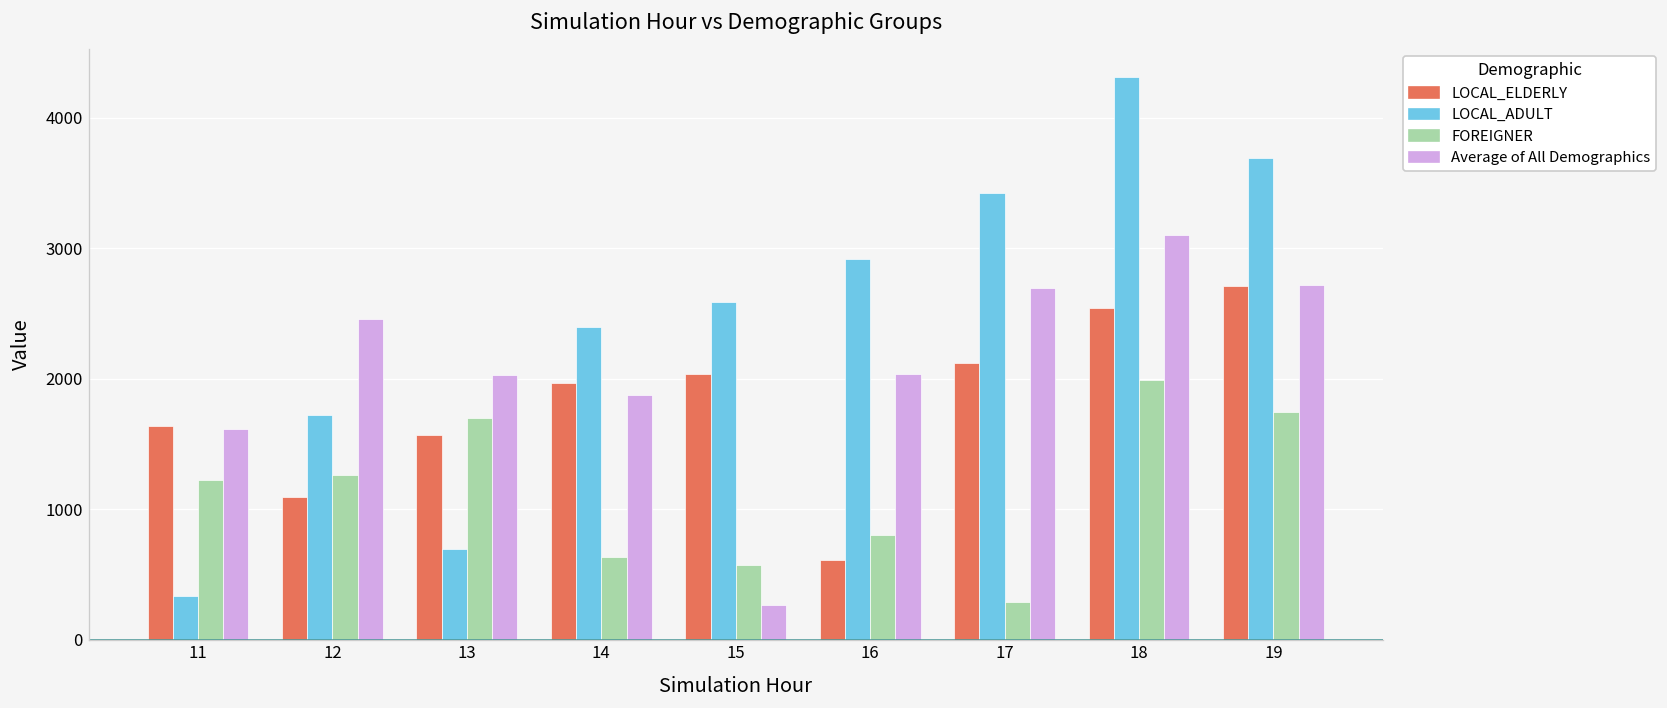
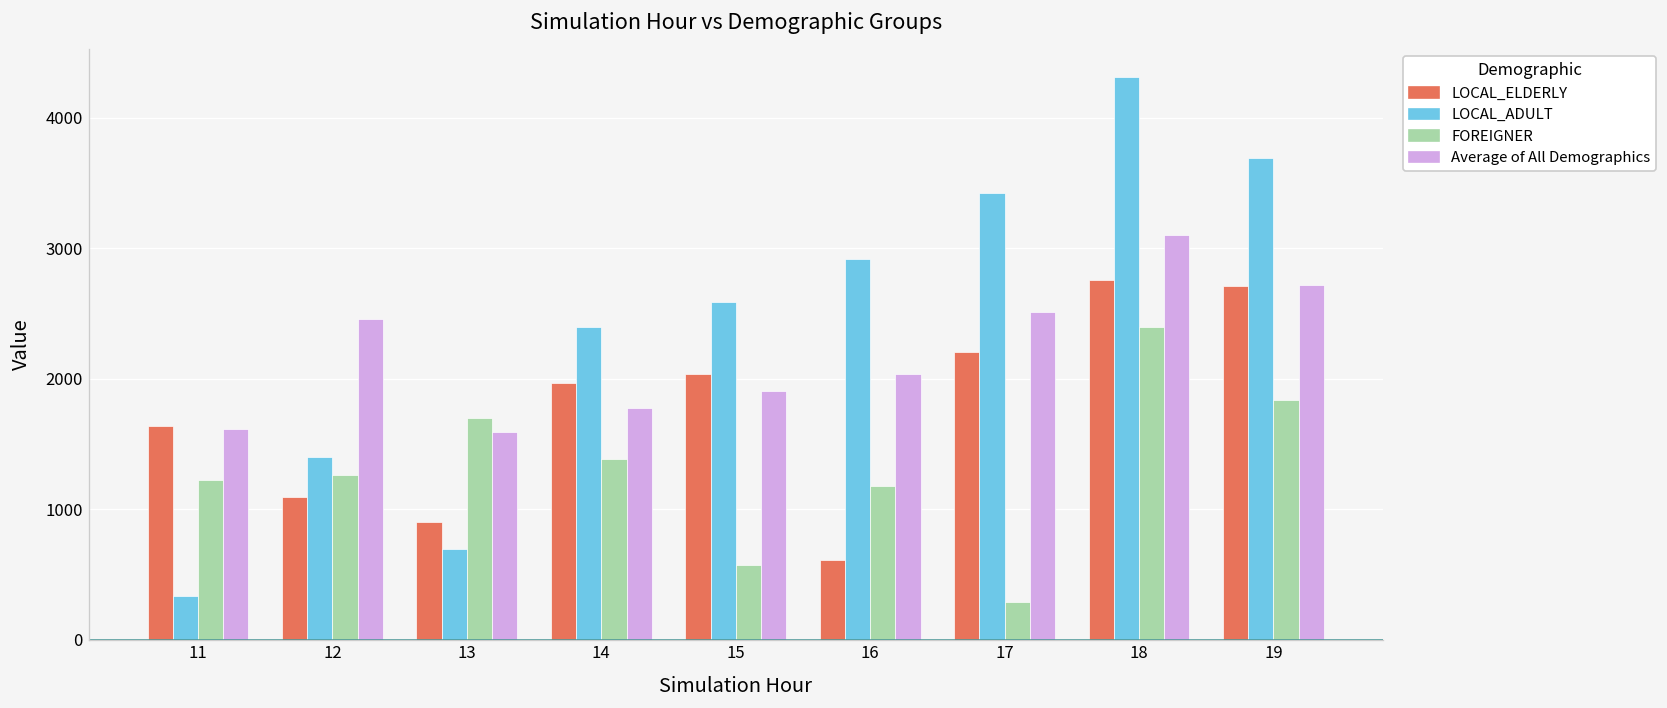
  {
    "LOCAL_ELDERLY": {
      "11": 1640,
      "12": 1090,
-     "13": 1570,
+     "13": 900,
      "14": 1970,
      "15": 2030,
      "16": 610,
-     "17": 2120,
-     "18": 2540,
+     "17": 2200,
+     "18": 2760,
      "19": 2710
    },
    "LOCAL_ADULT": {
      "11": 330,
-     "12": 1720,
+     "12": 1400,
      "13": 690,
      "14": 2400,
      "15": 2590,
      "16": 2910,
      "17": 3430,
      "18": 4310,
      "19": 3690
    },
    "FOREIGNER": {
      "11": 1220,
      "12": 1260,
      "13": 1700,
-     "14": 640,
+     "14": 1380,
      "15": 570,
-     "16": 800,
+     "16": 1180,
      "17": 290,
-     "18": 1990,
-     "19": 1740
+     "18": 2390,
+     "19": 1840
    },
    "Average of All Demographics": {
      "11": 1610,
      "12": 2460,
-     "13": 2030,
-     "14": 1870,
-     "15": 260,
+     "13": 1590,
+     "14": 1780,
+     "15": 1900,
      "16": 2040,
-     "17": 2700,
+     "17": 2510,
      "18": 3100,
      "19": 2710
    }
  }
